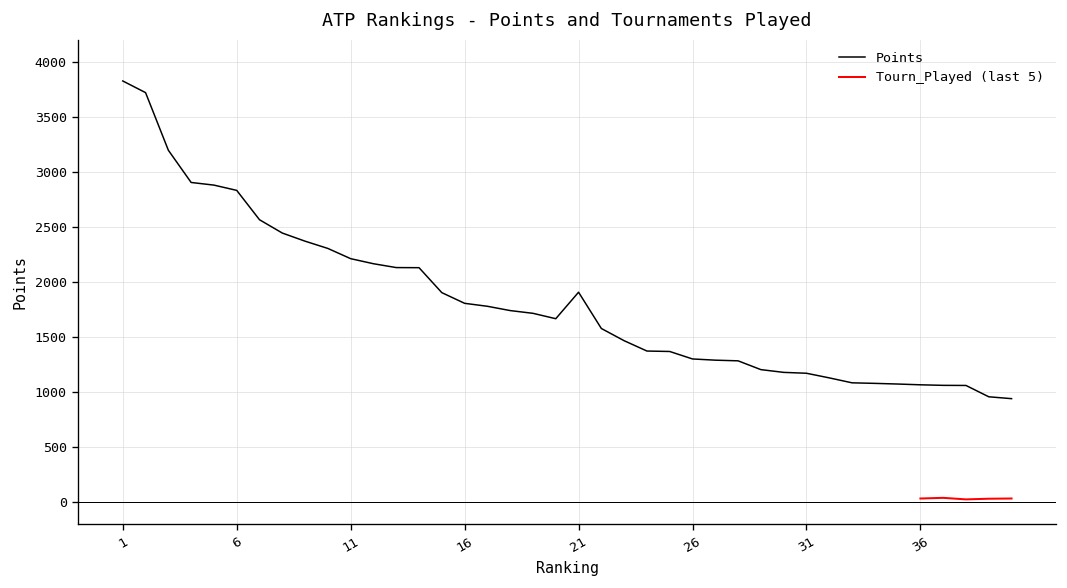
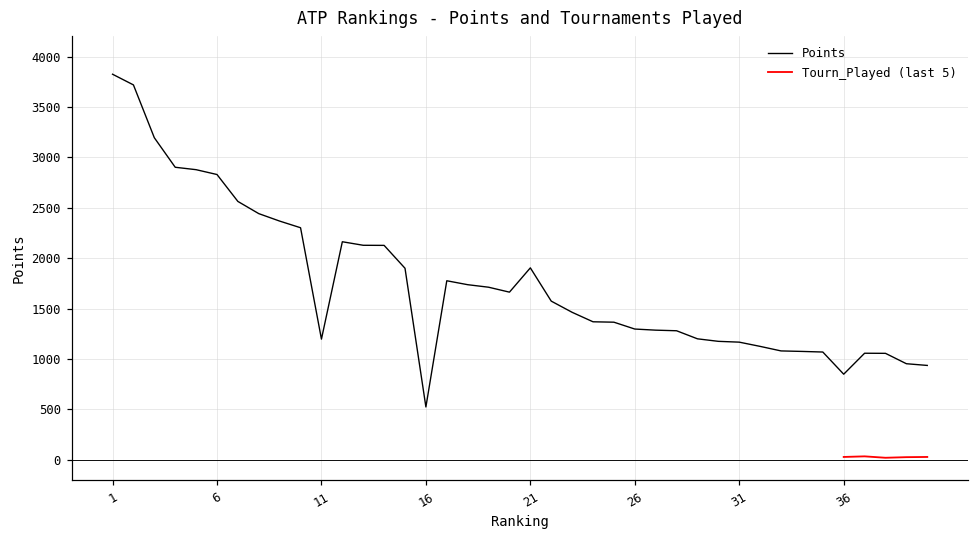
  {
    "Points": {
      "1": 3800,
      "6": 2800,
-     "11": 2200,
-     "16": 1800,
+     "11": 1200,
+     "16": 500,
      "21": 1900,
      "26": 1300,
      "31": 1200,
-     "36": 1100
+     "36": 800
    },
    "Tourn_Played (last 5)": {
      "36": 0
    }
  }
